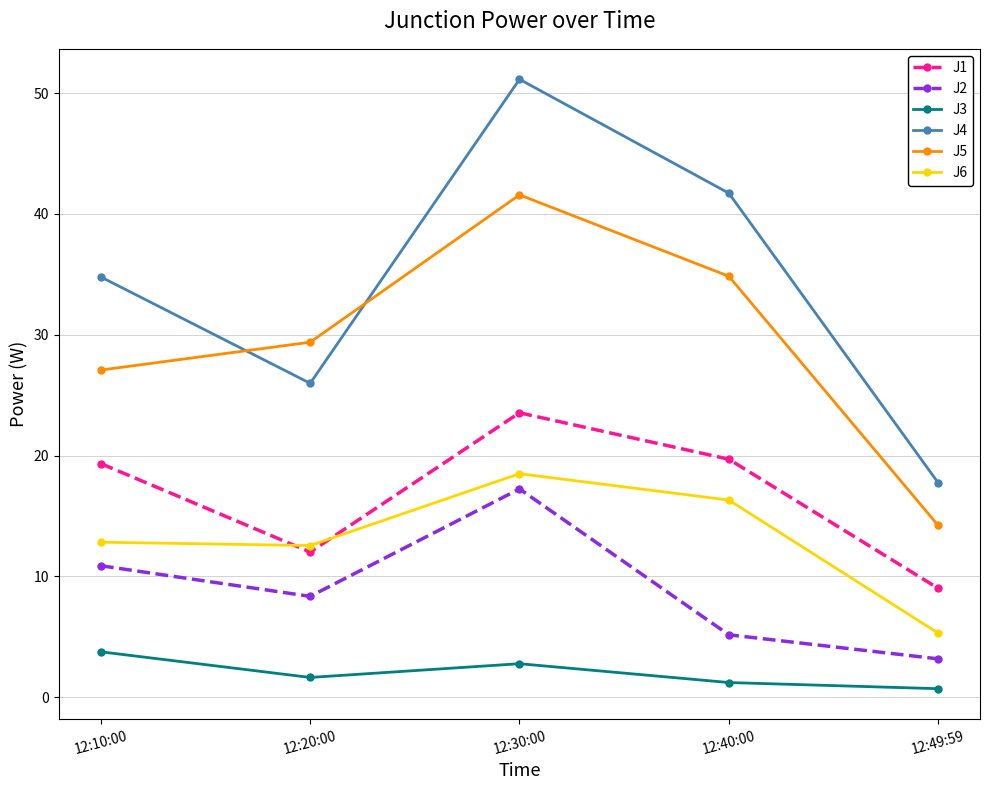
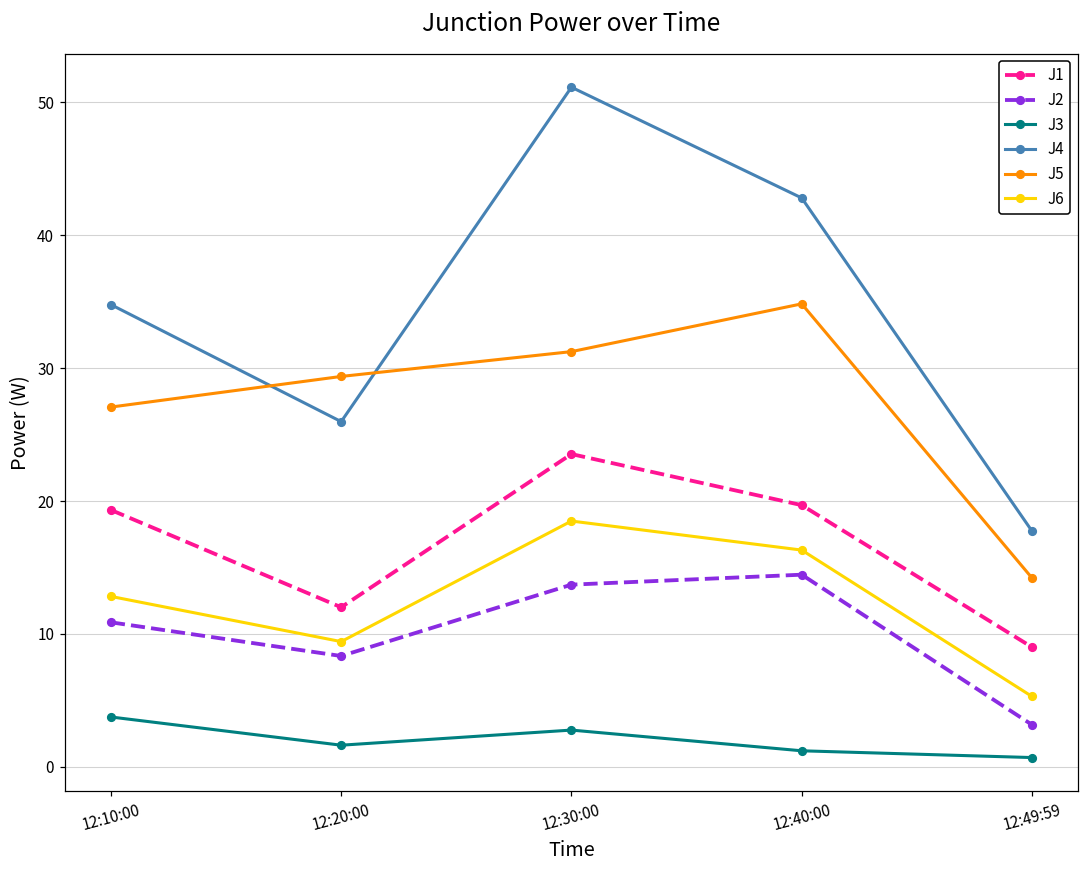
  {
    "J1": {
      "12:10:00": 19.3,
      "12:20:00": 12.0,
      "12:30:00": 23.5,
      "12:40:00": 19.7,
      "12:49:59": 9.0
    },
    "J2": {
      "12:10:00": 10.9,
      "12:20:00": 8.3,
-     "12:30:00": 17.2,
-     "12:40:00": 5.2,
+     "12:30:00": 13.7,
+     "12:40:00": 14.5,
      "12:49:59": 3.2
    },
    "J3": {
      "12:10:00": 3.8,
      "12:20:00": 1.6,
      "12:30:00": 2.8,
      "12:40:00": 1.2,
      "12:49:59": 0.7
    },
    "J4": {
      "12:10:00": 34.8,
      "12:20:00": 26.0,
      "12:30:00": 51.1,
-     "12:40:00": 41.7,
+     "12:40:00": 42.8,
      "12:49:59": 17.8
    },
    "J5": {
      "12:10:00": 27.1,
      "12:20:00": 29.4,
-     "12:30:00": 41.6,
+     "12:30:00": 31.3,
      "12:40:00": 34.8,
      "12:49:59": 14.2
    },
    "J6": {
      "12:10:00": 12.8,
-     "12:20:00": 12.5,
+     "12:20:00": 9.4,
      "12:30:00": 18.5,
      "12:40:00": 16.3,
      "12:49:59": 5.3
    }
  }
